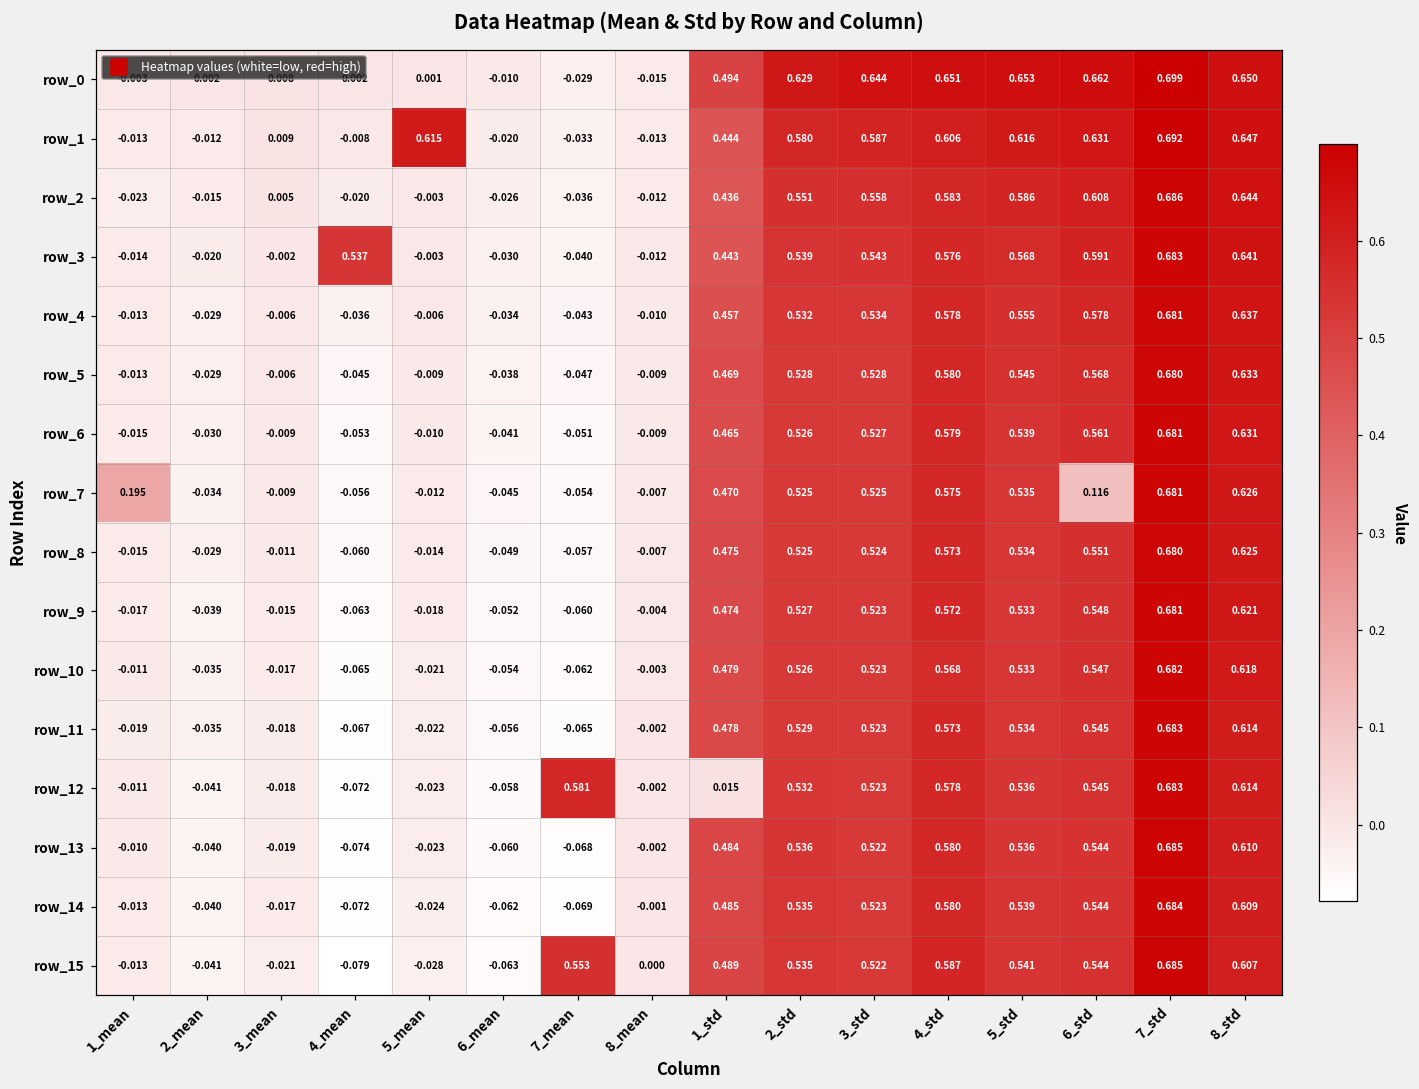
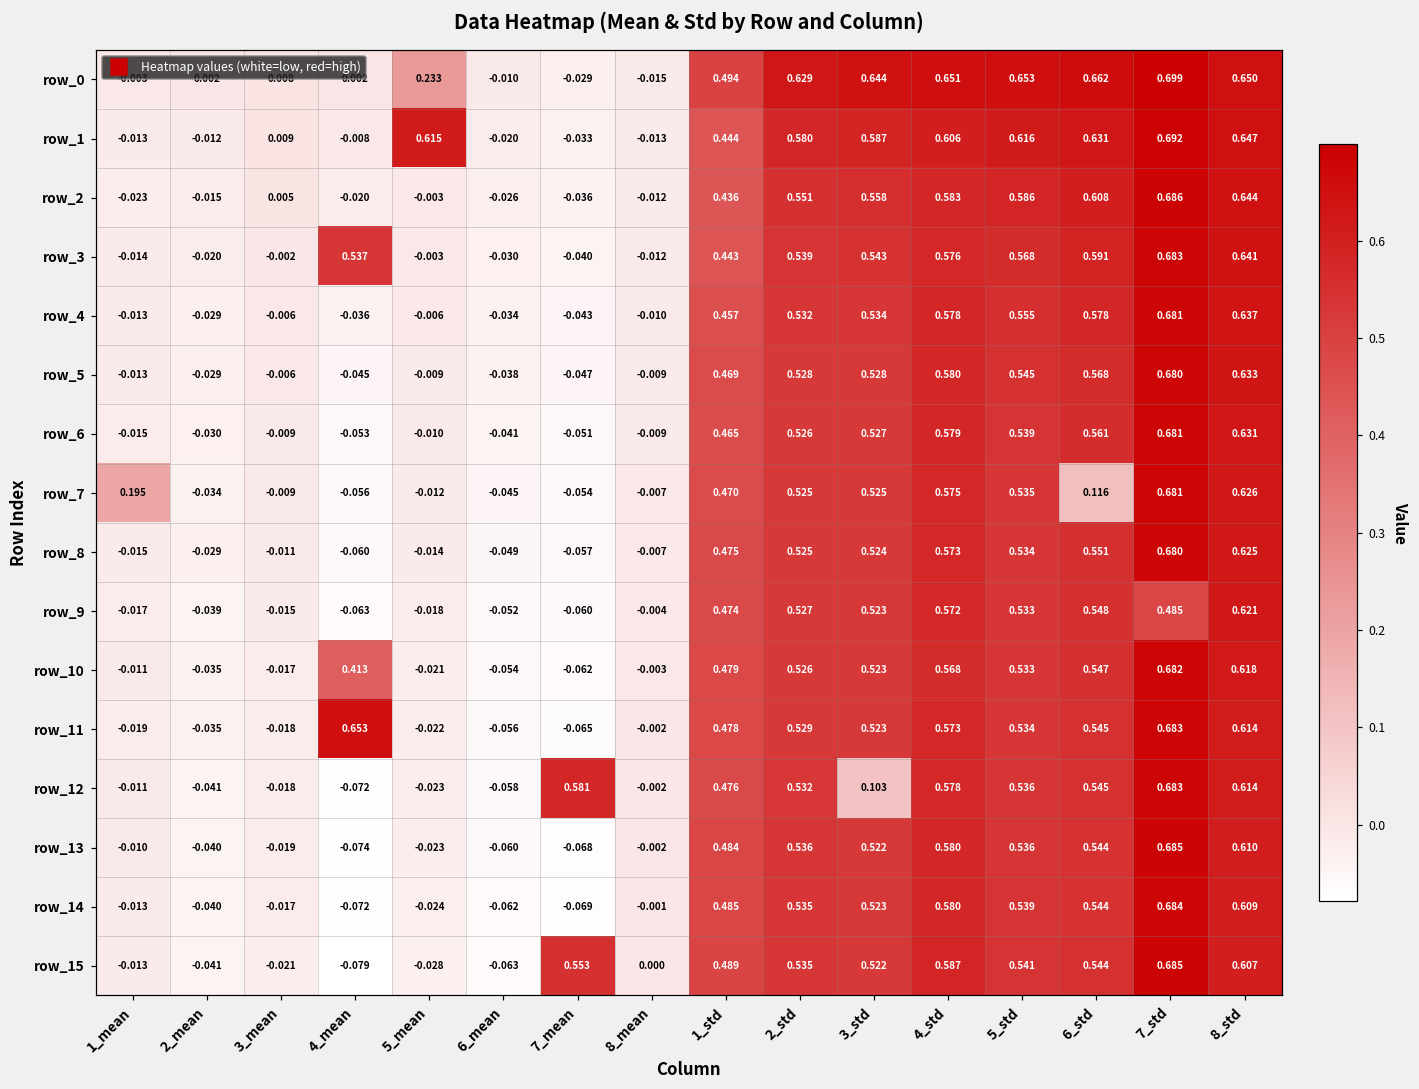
  {
    "row_0": {
-     "5_mean": 0.001,
+     "5_mean": 0.233,
      "6_mean": -0.010,
      "7_mean": -0.029,
      "8_mean": -0.015,
      "1_std": 0.494,
      "2_std": 0.629,
      "3_std": 0.644,
      "4_std": 0.651,
      "5_std": 0.653,
      "6_std": 0.662,
      "7_std": 0.699,
      "8_std": 0.650
    },
    "row_9": {
      "1_mean": -0.017,
      "2_mean": -0.039,
      "3_mean": -0.015,
      "4_mean": -0.063,
      "5_mean": -0.018,
      "6_mean": -0.052,
      "7_mean": -0.060,
      "8_mean": -0.004,
      "1_std": 0.474,
      "2_std": 0.527,
      "3_std": 0.523,
      "4_std": 0.572,
      "5_std": 0.533,
      "6_std": 0.548,
-     "7_std": 0.681,
+     "7_std": 0.485,
      "8_std": 0.621
    },
    "row_10": {
      "1_mean": -0.011,
      "2_mean": -0.035,
      "3_mean": -0.017,
-     "4_mean": -0.065,
+     "4_mean": 0.413,
      "5_mean": -0.021,
      "6_mean": -0.054,
      "7_mean": -0.062,
      "8_mean": -0.003,
      "1_std": 0.479,
      "2_std": 0.526,
      "3_std": 0.523,
      "4_std": 0.568,
      "5_std": 0.533,
      "6_std": 0.547,
      "7_std": 0.682,
      "8_std": 0.618
    },
    "row_11": {
      "1_mean": -0.019,
      "2_mean": -0.035,
      "3_mean": -0.018,
-     "4_mean": -0.067,
+     "4_mean": 0.653,
      "5_mean": -0.022,
      "6_mean": -0.056,
      "7_mean": -0.065,
      "8_mean": -0.002,
      "1_std": 0.478,
      "2_std": 0.529,
      "3_std": 0.523,
      "4_std": 0.573,
      "5_std": 0.534,
      "6_std": 0.545,
      "7_std": 0.683,
      "8_std": 0.614
    },
    "row_12": {
      "1_mean": -0.011,
      "2_mean": -0.041,
      "3_mean": -0.018,
      "4_mean": -0.072,
      "5_mean": -0.023,
      "6_mean": -0.058,
      "7_mean": 0.581,
      "8_mean": -0.002,
-     "1_std": 0.015,
+     "1_std": 0.476,
      "2_std": 0.532,
-     "3_std": 0.523,
+     "3_std": 0.103,
      "4_std": 0.578,
      "5_std": 0.536,
      "6_std": 0.545,
      "7_std": 0.683,
      "8_std": 0.614
    }
  }
